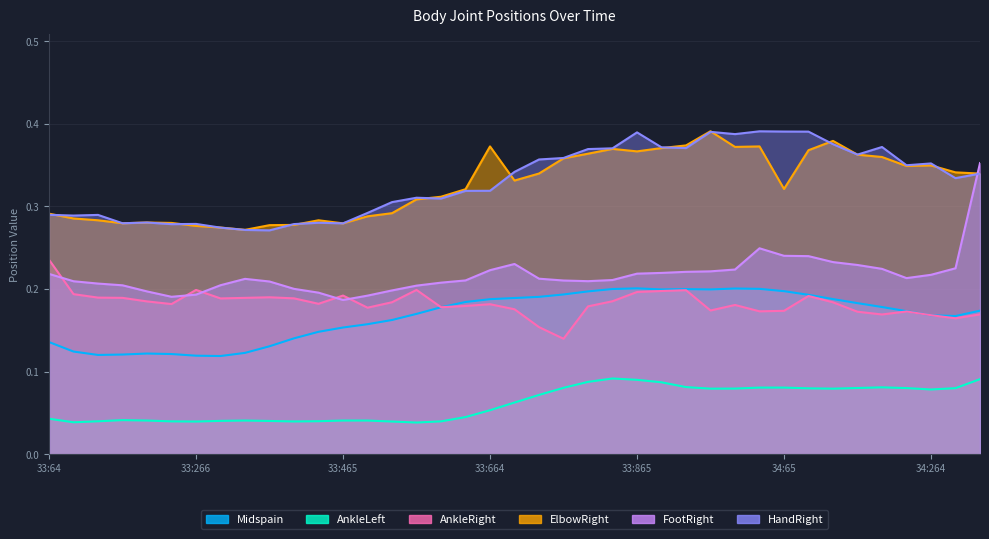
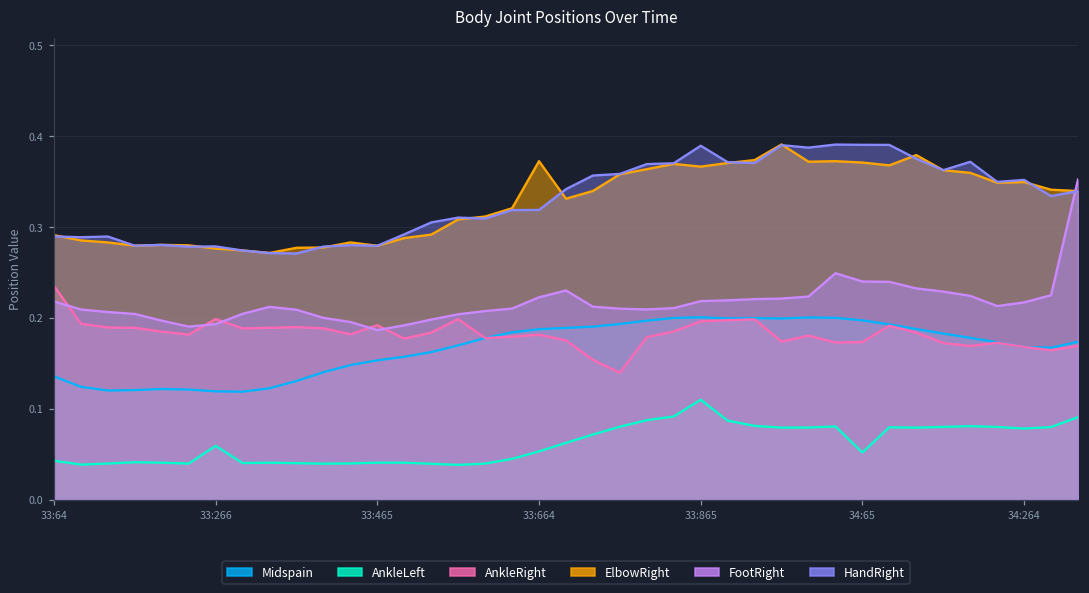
  {
    "Midspain": {
      "33:64": 0.14,
      "33:266": 0.12,
      "33:465": 0.15,
      "33:664": 0.19,
      "33:865": 0.20,
      "34:65": 0.20
    },
    "AnkleLeft": {
      "33:64": 0.04,
-     "33:266": 0.04,
+     "33:266": 0.06,
      "33:465": 0.04,
      "33:664": 0.05,
-     "33:865": 0.09,
-     "34:65": 0.08,
+     "33:865": 0.11,
+     "34:65": 0.05,
      "34:264": 0.08
    },
    "AnkleRight": {
      "33:64": 0.24,
      "33:266": 0.20,
      "33:465": 0.19,
      "33:664": 0.18,
      "33:865": 0.20,
      "34:65": 0.17
    },
    "ElbowRight": {
      "33:664": 0.37,
      "33:865": 0.37,
-     "34:65": 0.32
+     "34:65": 0.37
    }
  }
